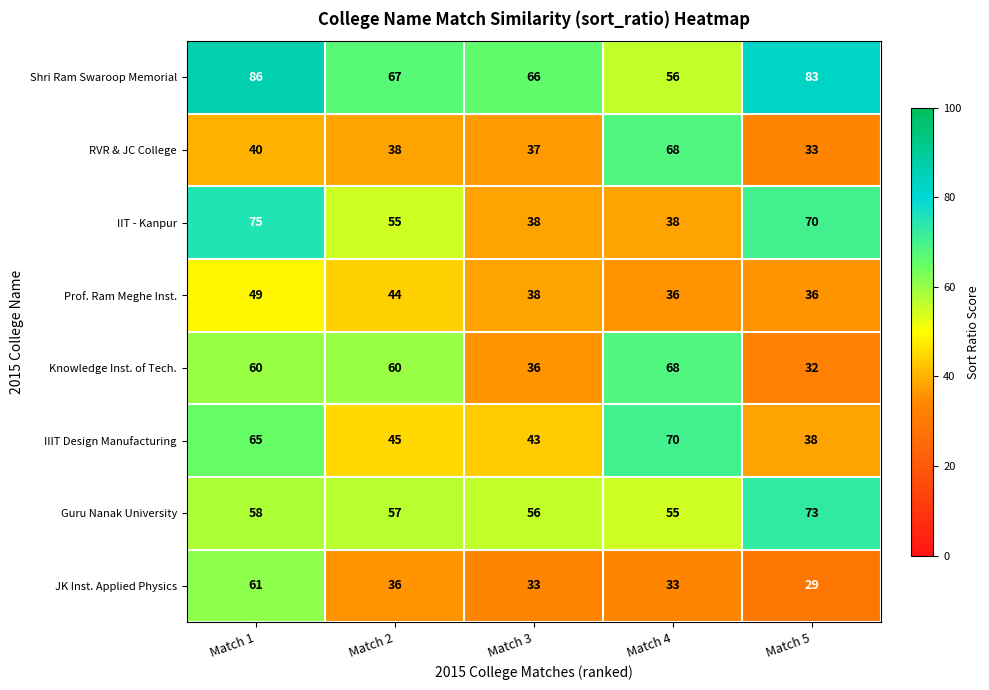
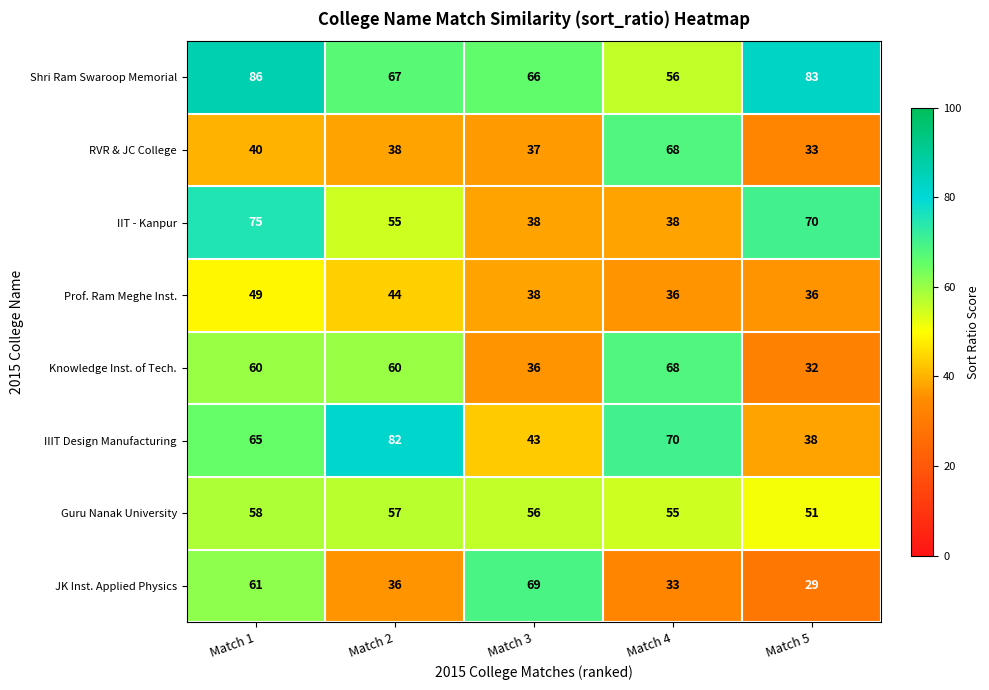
  {
    "Shri Ram Swaroop Memorial": {
      "Match 1": 86,
      "Match 2": 67,
      "Match 3": 66,
      "Match 4": 56,
      "Match 5": 83
    },
    "RVR & JC College": {
      "Match 1": 40,
      "Match 2": 38,
      "Match 3": 37,
      "Match 4": 68,
      "Match 5": 33
    },
    "IIT - Kanpur": {
      "Match 1": 75,
      "Match 2": 55,
      "Match 3": 38,
      "Match 4": 38,
      "Match 5": 70
    },
    "Prof. Ram Meghe Inst.": {
      "Match 1": 49,
      "Match 2": 44,
      "Match 3": 38,
      "Match 4": 36,
      "Match 5": 36
    },
    "Knowledge Inst. of Tech.": {
      "Match 1": 60,
      "Match 2": 60,
      "Match 3": 36,
      "Match 4": 68,
      "Match 5": 32
    },
    "IIIT Design Manufacturing": {
      "Match 1": 65,
-     "Match 2": 45,
+     "Match 2": 82,
      "Match 3": 43,
      "Match 4": 70,
      "Match 5": 38
    },
    "Guru Nanak University": {
      "Match 1": 58,
      "Match 2": 57,
      "Match 3": 56,
      "Match 4": 55,
-     "Match 5": 73
+     "Match 5": 51
    },
    "JK Inst. Applied Physics": {
      "Match 1": 61,
      "Match 2": 36,
-     "Match 3": 33,
+     "Match 3": 69,
      "Match 4": 33,
      "Match 5": 29
    }
  }
